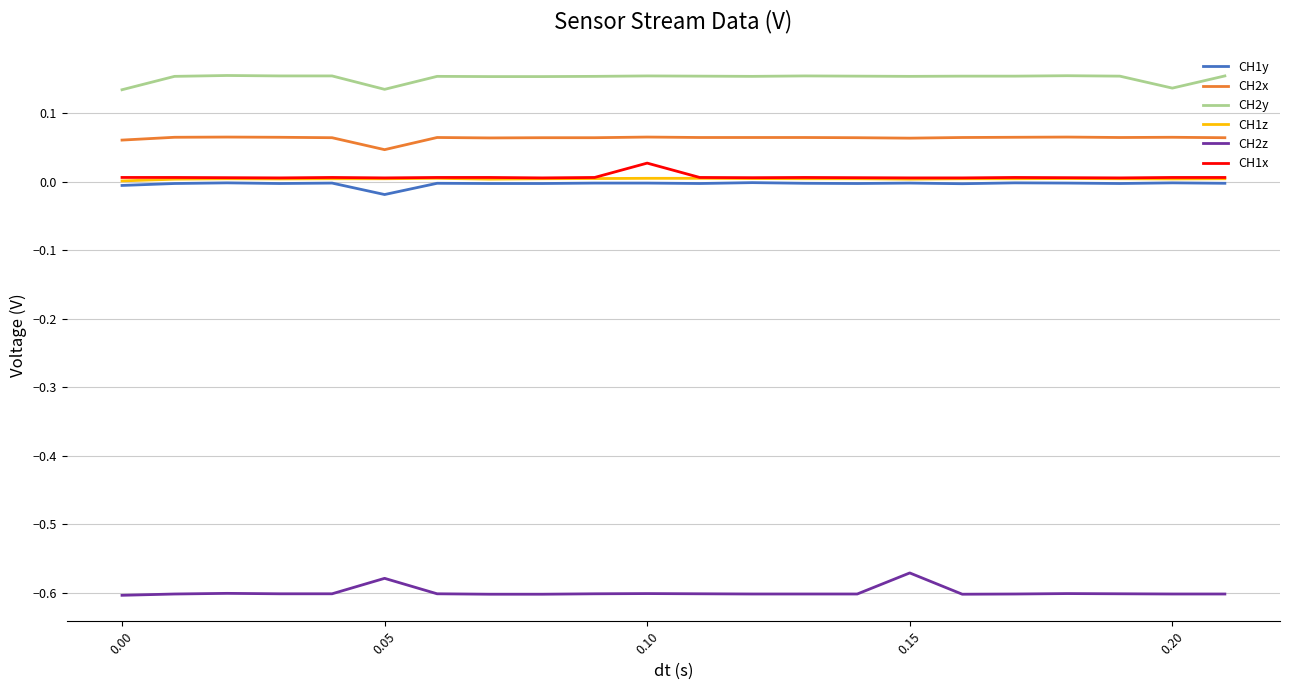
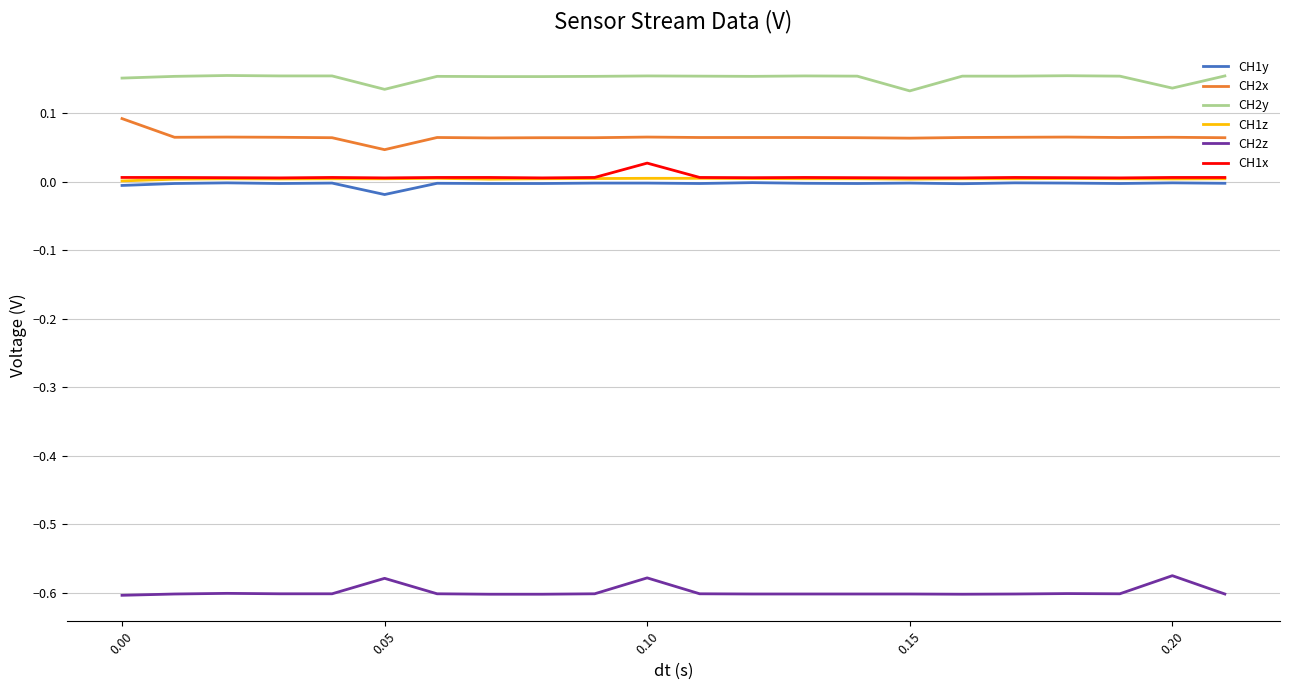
  {
    "CH1y": {
      "0.00": -0.01,
      "0.05": -0.02,
      "0.10": 0.00,
      "0.15": 0.00,
      "0.20": 0.00
    },
    "CH2x": {
-     "0.00": 0.06,
+     "0.00": 0.09,
      "0.05": 0.05,
      "0.10": 0.07,
      "0.15": 0.06,
      "0.20": 0.07
    },
    "CH2y": {
-     "0.00": 0.13,
+     "0.00": 0.15,
      "0.05": 0.14,
      "0.10": 0.15,
-     "0.15": 0.15,
+     "0.15": 0.13,
      "0.20": 0.14
    },
    "CH1z": {
      "0.00": 0.00,
      "0.10": 0.01
    },
    "CH2z": {
      "0.00": -0.60,
      "0.05": -0.58,
-     "0.10": -0.60,
-     "0.15": -0.57,
-     "0.20": -0.60
+     "0.10": -0.58,
+     "0.15": -0.60,
+     "0.20": -0.57
    },
    "CH1x": {
      "0.00": 0.01,
      "0.10": 0.03
    }
  }
